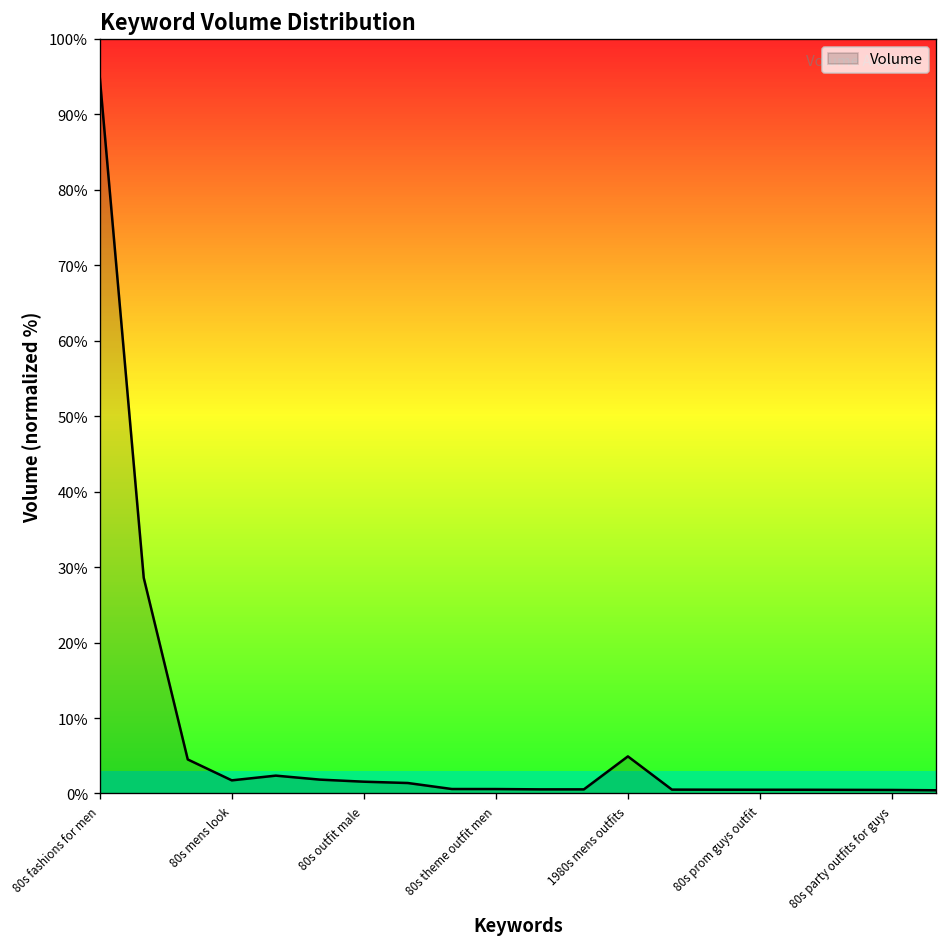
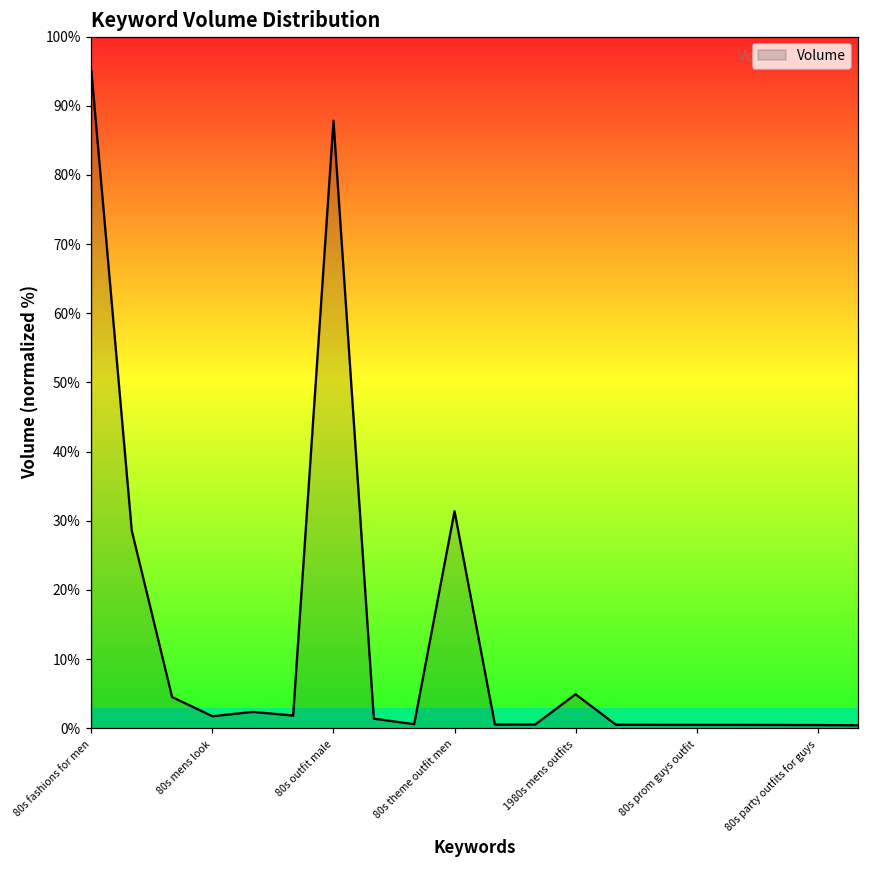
  {
    "80s fashions for men": "95%",
    "80s mens look": "2%",
-   "80s outfit male": "2%",
-   "80s theme outfit men": "1%",
+   "80s outfit male": "88%",
+   "80s theme outfit men": "31%",
    "1980s mens outfits": "5%",
    "80s prom guys outfit": "0%",
    "80s party outfits for guys": "0%"
  }
